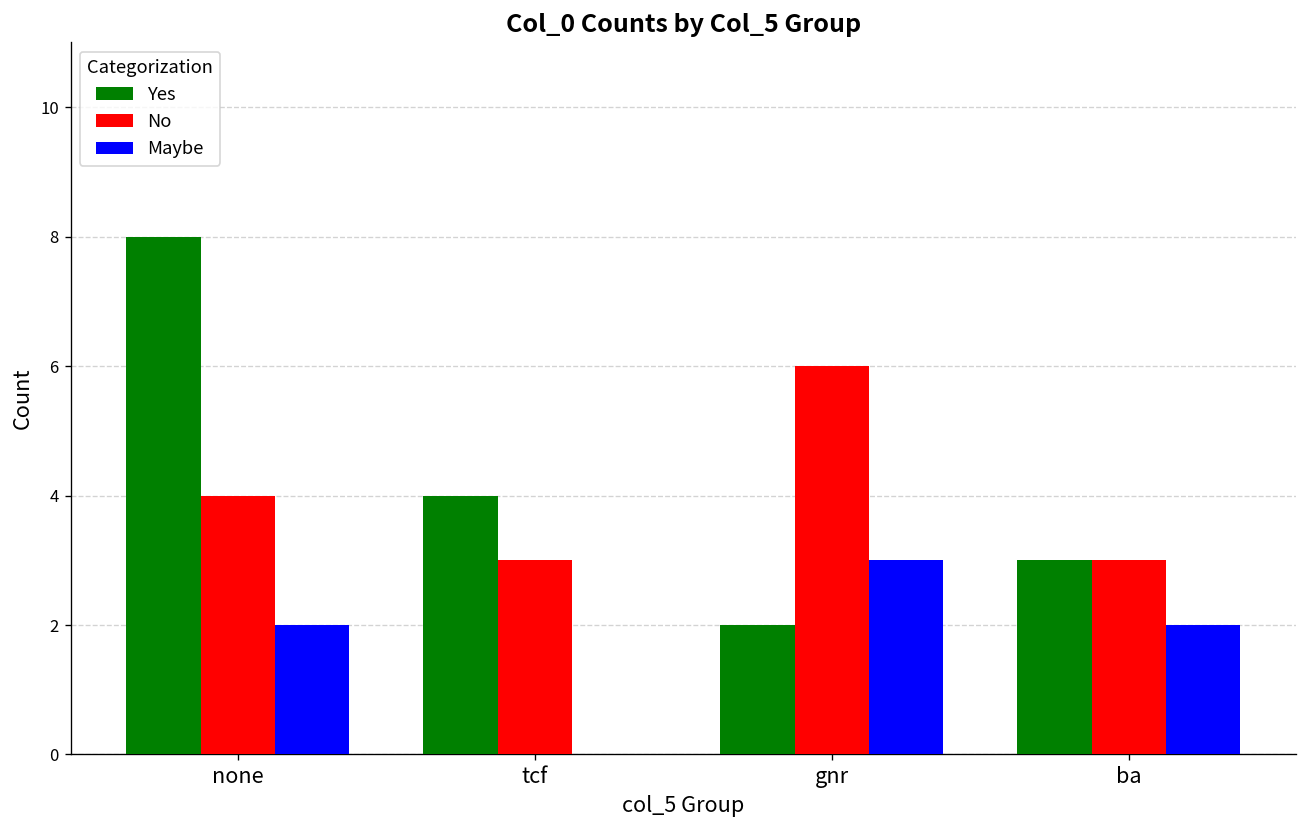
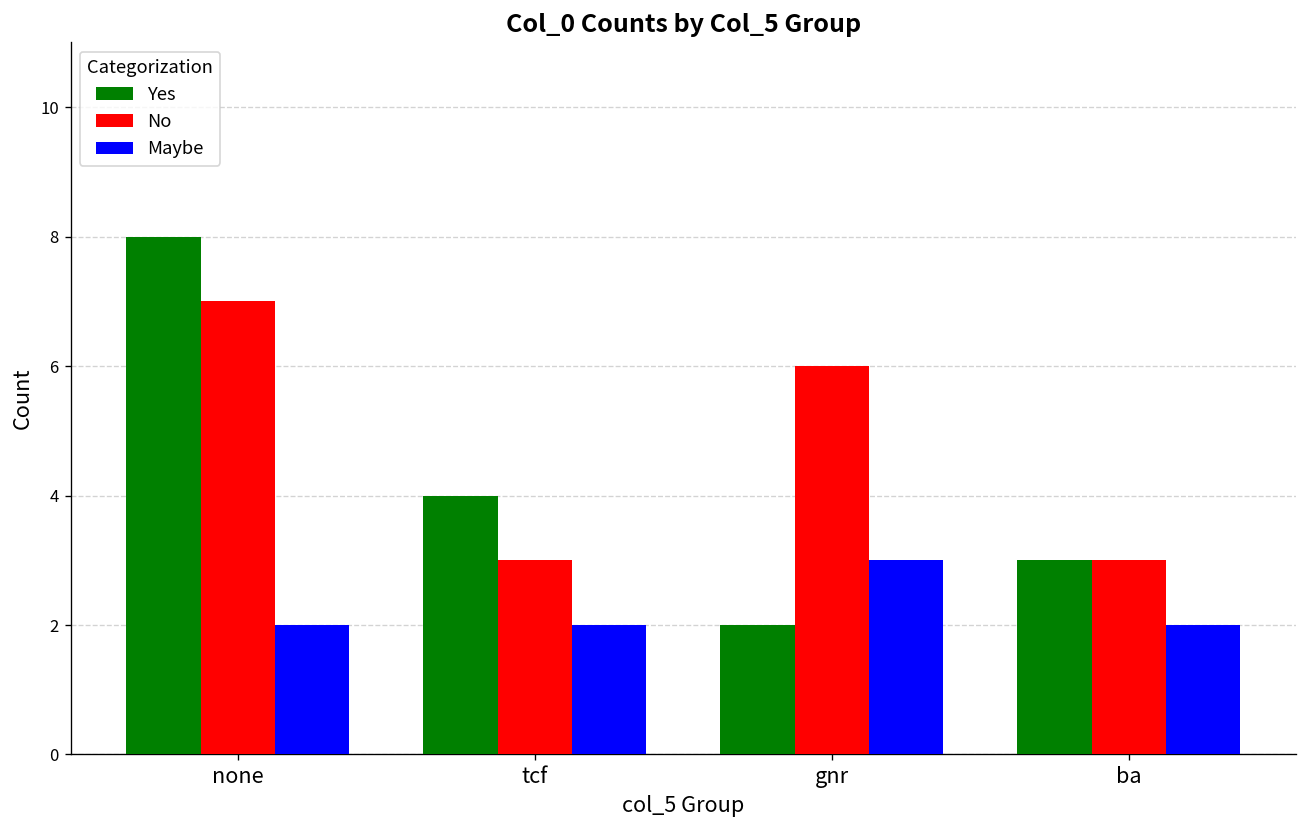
  {
    "Yes": {
      "none": 8,
      "tcf": 4,
      "gnr": 2,
      "ba": 3
    },
    "No": {
-     "none": 4,
+     "none": 7,
      "tcf": 3,
      "gnr": 6,
      "ba": 3
    },
    "Maybe": {
      "none": 2,
-     "tcf": 0,
+     "tcf": 2,
      "gnr": 3,
      "ba": 2
    }
  }
